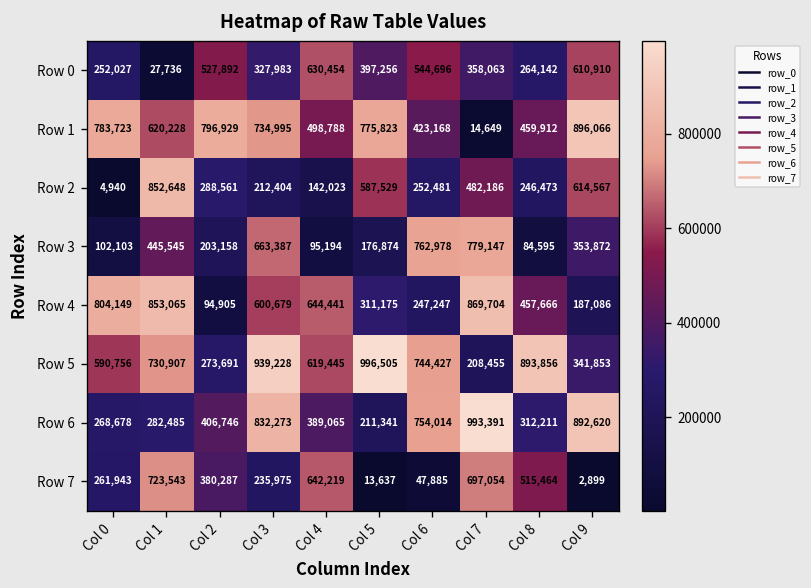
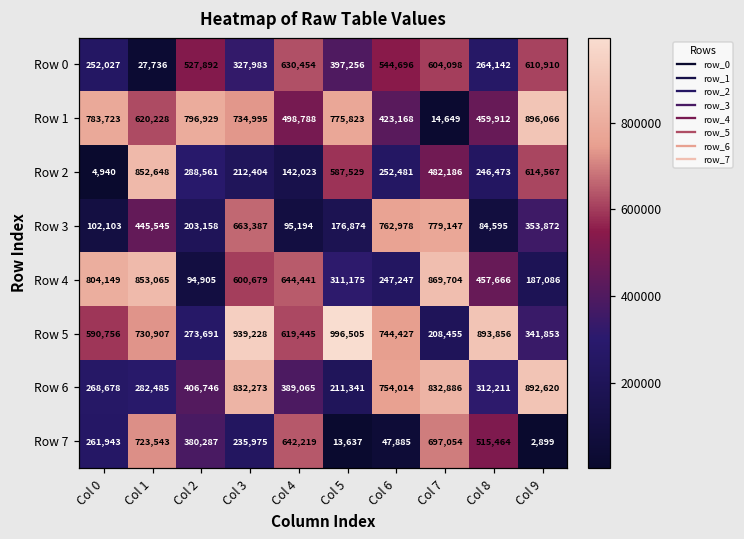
  {
    "Row 0": {
      "Col 0": "252,027",
      "Col 1": "27,736",
      "Col 2": "527,892",
      "Col 3": "327,983",
      "Col 4": "630,454",
      "Col 5": "397,256",
      "Col 6": "544,696",
-     "Col 7": "358,063",
+     "Col 7": "604,098",
      "Col 8": "264,142",
      "Col 9": "610,910"
    },
    "Row 1": {
      "Col 0": "783,723",
      "Col 1": "620,228",
      "Col 2": "796,929",
      "Col 3": "734,995",
      "Col 4": "498,788",
      "Col 5": "775,823",
      "Col 6": "423,168",
      "Col 7": "14,649",
      "Col 8": "459,912",
      "Col 9": "896,066"
    },
    "Row 2": {
      "Col 0": "4,940",
      "Col 1": "852,648",
      "Col 2": "288,561",
      "Col 3": "212,404",
      "Col 4": "142,023",
      "Col 5": "587,529",
      "Col 6": "252,481",
      "Col 7": "482,186",
      "Col 8": "246,473",
      "Col 9": "614,567"
    },
    "Row 3": {
      "Col 0": "102,103",
      "Col 1": "445,545",
      "Col 2": "203,158",
      "Col 3": "663,387",
      "Col 4": "95,194",
      "Col 5": "176,874",
      "Col 6": "762,978",
      "Col 7": "779,147",
      "Col 8": "84,595",
      "Col 9": "353,872"
    },
    "Row 4": {
      "Col 0": "804,149",
      "Col 1": "853,065",
      "Col 2": "94,905",
      "Col 3": "600,679",
      "Col 4": "644,441",
      "Col 5": "311,175",
      "Col 6": "247,247",
      "Col 7": "869,704",
      "Col 8": "457,666",
      "Col 9": "187,086"
    },
    "Row 5": {
      "Col 0": "590,756",
      "Col 1": "730,907",
      "Col 2": "273,691",
      "Col 3": "939,228",
      "Col 4": "619,445",
      "Col 5": "996,505",
      "Col 6": "744,427",
      "Col 7": "208,455",
      "Col 8": "893,856",
      "Col 9": "341,853"
    },
    "Row 6": {
      "Col 0": "268,678",
      "Col 1": "282,485",
      "Col 2": "406,746",
      "Col 3": "832,273",
      "Col 4": "389,065",
      "Col 5": "211,341",
      "Col 6": "754,014",
-     "Col 7": "993,391",
+     "Col 7": "832,886",
      "Col 8": "312,211",
      "Col 9": "892,620"
    },
    "Row 7": {
      "Col 0": "261,943",
      "Col 1": "723,543",
      "Col 2": "380,287",
      "Col 3": "235,975",
      "Col 4": "642,219",
      "Col 5": "13,637",
      "Col 6": "47,885",
      "Col 7": "697,054",
      "Col 8": "515,464",
      "Col 9": "2,899"
    }
  }
